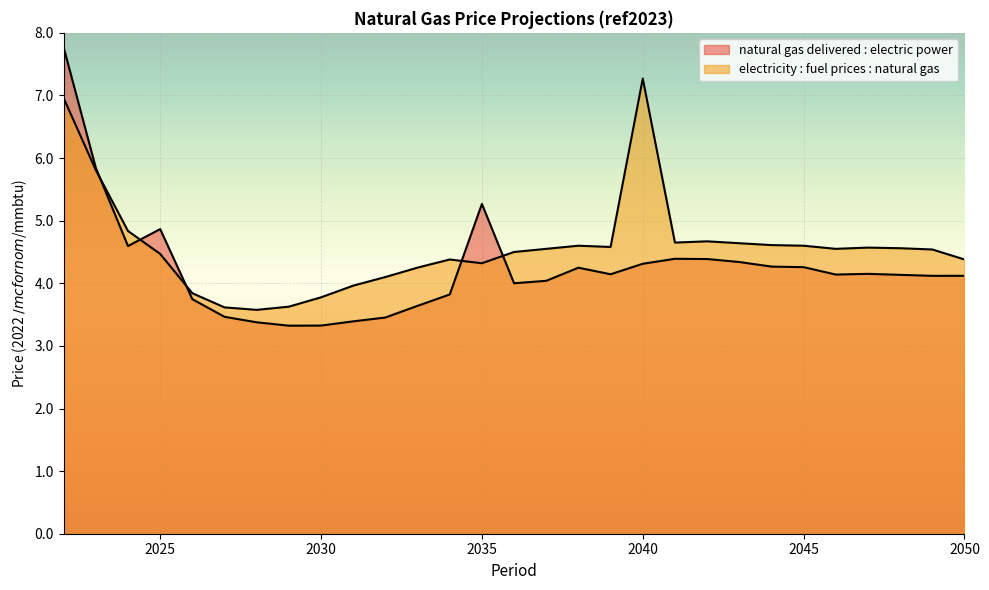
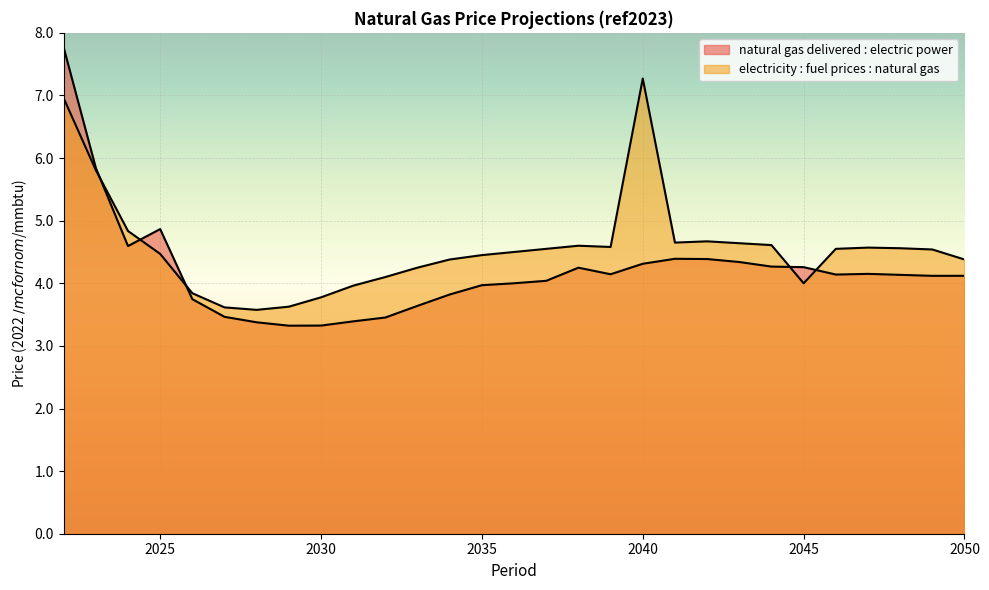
  {
    "natural gas delivered : electric power": {
      "2025": 4.9,
      "2030": 3.3,
-     "2035": 5.3,
+     "2035": 4.0,
      "2040": 4.3,
      "2045": 4.3,
      "2050": 4.1
    },
    "electricity : fuel prices : natural gas": {
      "2025": 4.5,
      "2030": 3.8,
-     "2035": 4.3,
+     "2035": 4.5,
      "2040": 7.3,
-     "2045": 4.6,
+     "2045": 4.0,
      "2050": 4.4
    }
  }
